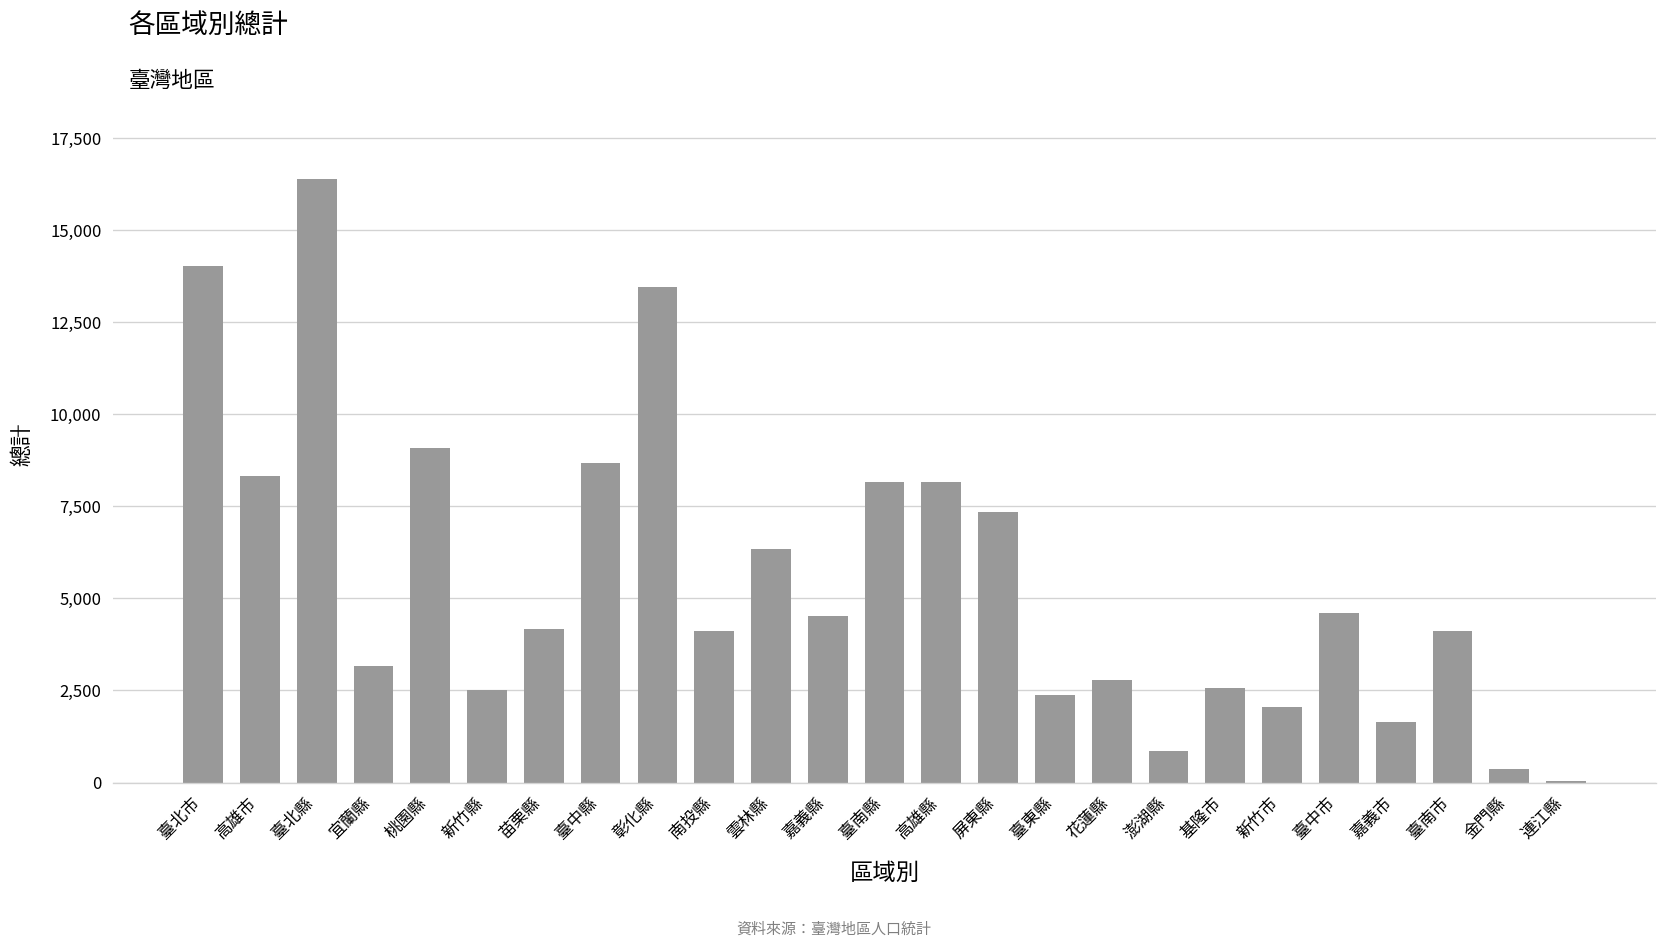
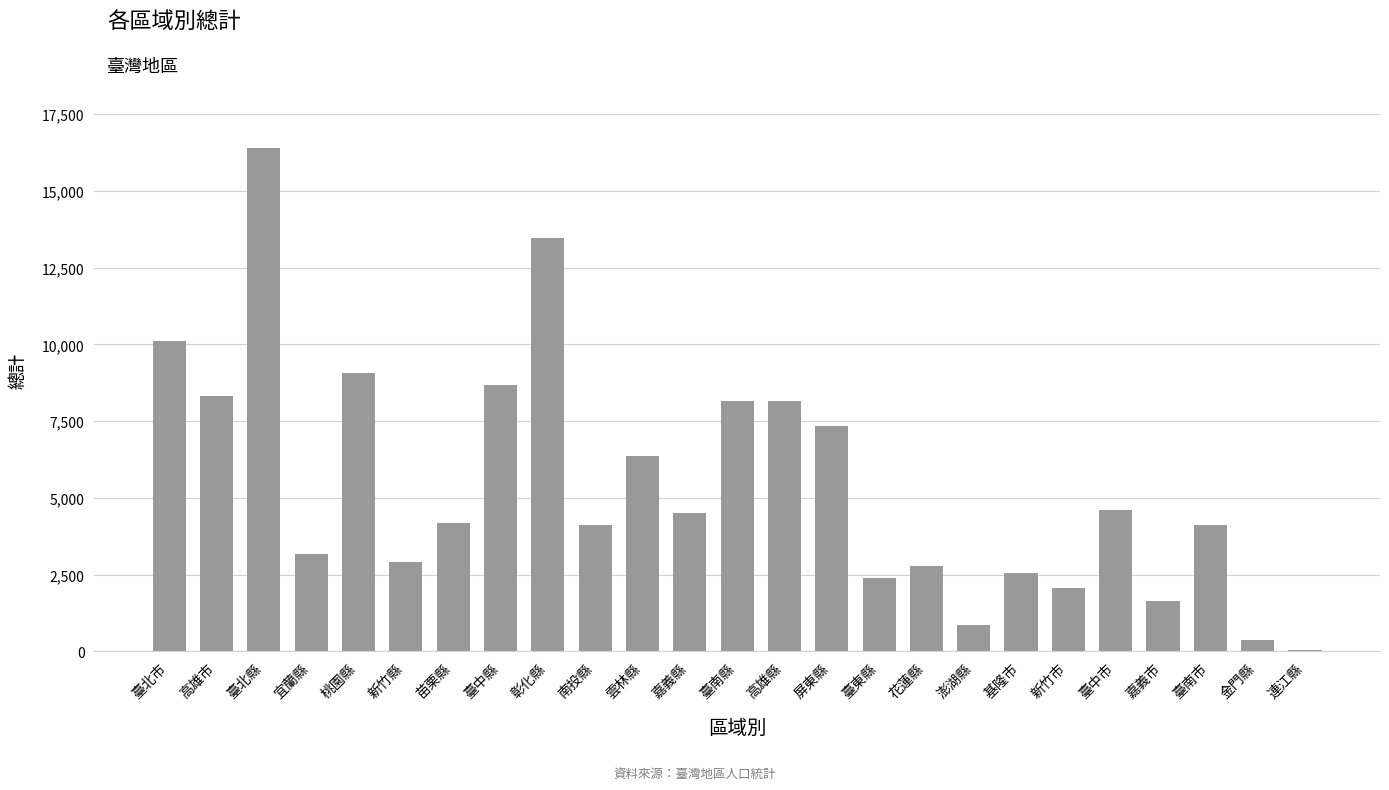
  {
-   "臺北市": "14,000",
+   "臺北市": "10,100",
    "高雄市": "8,300",
    "臺北縣": "16,400",
    "宜蘭縣": "3,200",
    "桃園縣": "9,100",
-   "新竹縣": "2,500",
+   "新竹縣": "2,900",
    "苗栗縣": "4,200",
    "臺中縣": "8,700",
    "彰化縣": "13,500",
    "南投縣": "4,100",
    "雲林縣": "6,400",
    "嘉義縣": "4,500",
    "臺南縣": "8,200",
    "高雄縣": "8,200",
    "屏東縣": "7,400",
    "臺東縣": "2,400",
    "花蓮縣": "2,800",
    "澎湖縣": "800",
    "基隆市": "2,600",
    "新竹市": "2,100",
    "臺中市": "4,600",
    "嘉義市": "1,700",
    "臺南市": "4,100",
    "金門縣": "400"
  }
